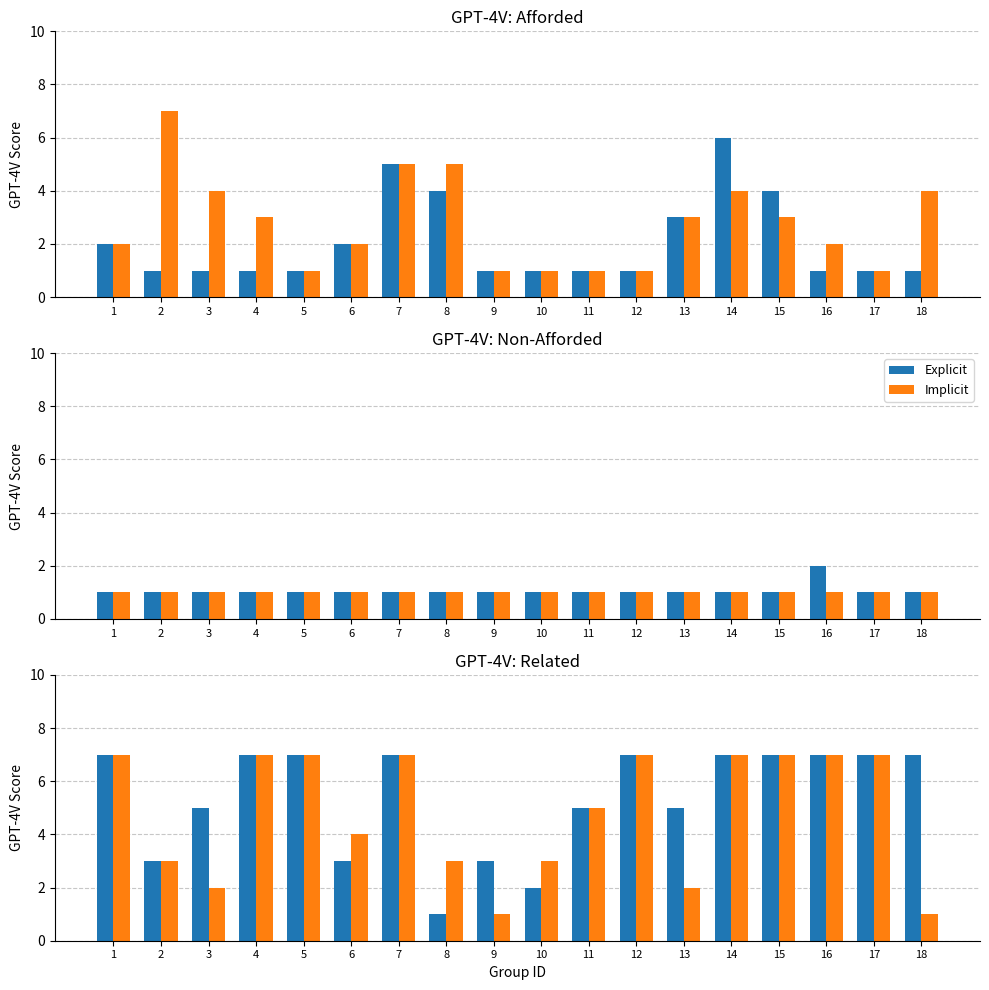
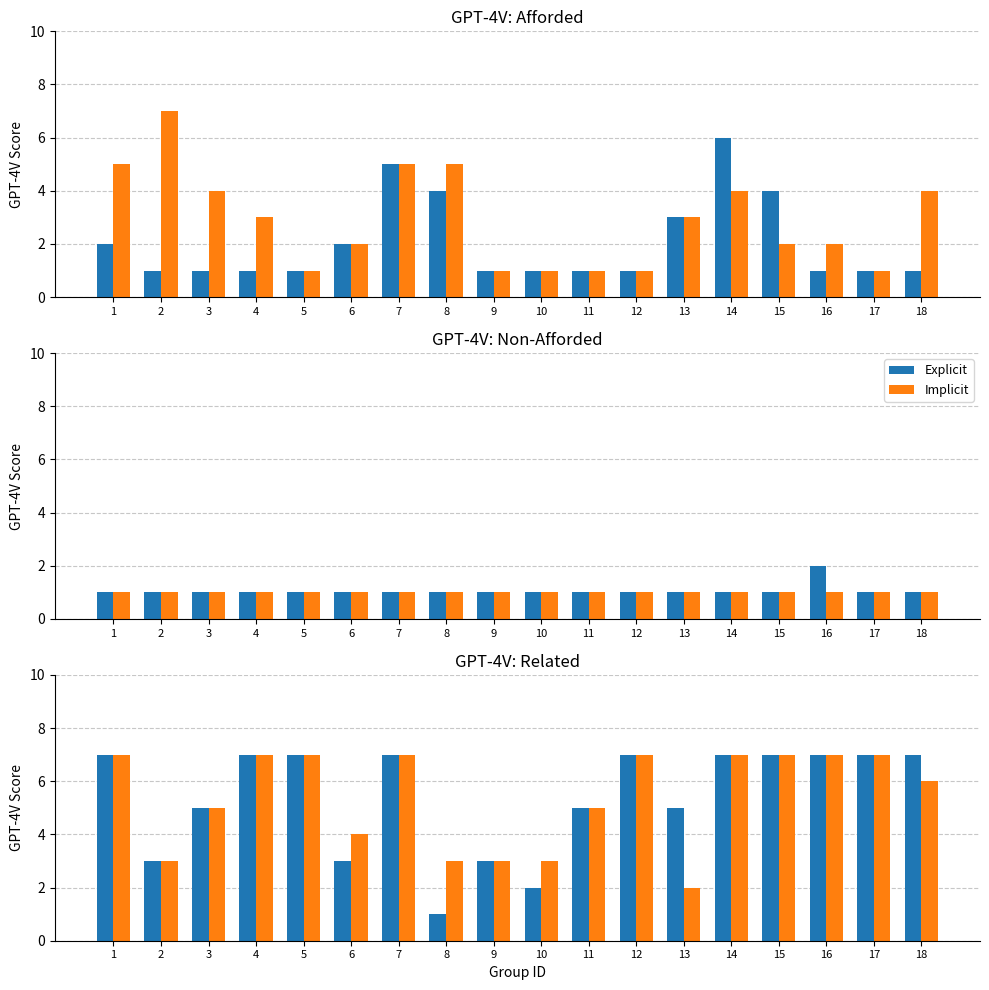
  {
    "GPT-4V: Afforded": {
      "Explicit": {
        "1": 2,
        "2": 1,
        "3": 1,
        "4": 1,
        "5": 1,
        "6": 2,
        "7": 5,
        "8": 4,
        "9": 1,
        "10": 1,
        "11": 1,
        "12": 1,
        "13": 3,
        "14": 6,
        "15": 4,
        "16": 1,
        "17": 1,
        "18": 1
      },
      "Implicit": {
-       "1": 2,
+       "1": 5,
        "2": 7,
        "3": 4,
        "4": 3,
        "5": 1,
        "6": 2,
        "7": 5,
        "8": 5,
        "9": 1,
        "10": 1,
        "11": 1,
        "12": 1,
        "13": 3,
        "14": 4,
-       "15": 3,
+       "15": 2,
        "16": 2,
        "17": 1,
        "18": 4
      }
    },
    "GPT-4V: Non-Afforded": {
      "Explicit": {
        "1": 1.0,
        "2": 1.0,
        "3": 1.0,
        "4": 1.0,
        "5": 1.0,
        "6": 1.0,
        "7": 1.0,
        "8": 1.0,
        "9": 1.0,
        "10": 1.0,
        "11": 1.0,
        "12": 1.0,
        "13": 1.0,
        "14": 1.0,
        "15": 1.0,
        "16": 2.0,
        "17": 1.0,
        "18": 1.0
      },
      "Implicit": {
        "1": 1.0,
        "2": 1.0,
        "3": 1.0,
        "4": 1.0,
        "5": 1.0,
        "6": 1.0,
        "7": 1.0,
        "8": 1.0,
        "9": 1.0,
        "10": 1.0,
        "11": 1.0,
        "12": 1.0,
        "13": 1.0,
        "14": 1.0,
        "15": 1.0,
        "16": 1.0,
        "17": 1.0,
        "18": 1.0
      }
    },
    "GPT-4V: Related": {
      "Explicit": {
        "1": 7,
        "2": 3,
        "3": 5,
        "4": 7,
        "5": 7,
        "6": 3,
        "7": 7,
        "8": 1,
        "9": 3,
        "10": 2,
        "11": 5,
        "12": 7,
        "13": 5,
        "14": 7,
        "15": 7,
        "16": 7,
        "17": 7,
        "18": 7
      },
      "Implicit": {
        "1": 7,
        "2": 3,
-       "3": 2,
+       "3": 5,
        "4": 7,
        "5": 7,
        "6": 4,
        "7": 7,
        "8": 3,
-       "9": 1,
+       "9": 3,
        "10": 3,
        "11": 5,
        "12": 7,
        "13": 2,
        "14": 7,
        "15": 7,
        "16": 7,
        "17": 7,
-       "18": 1
+       "18": 6
      }
    }
  }
